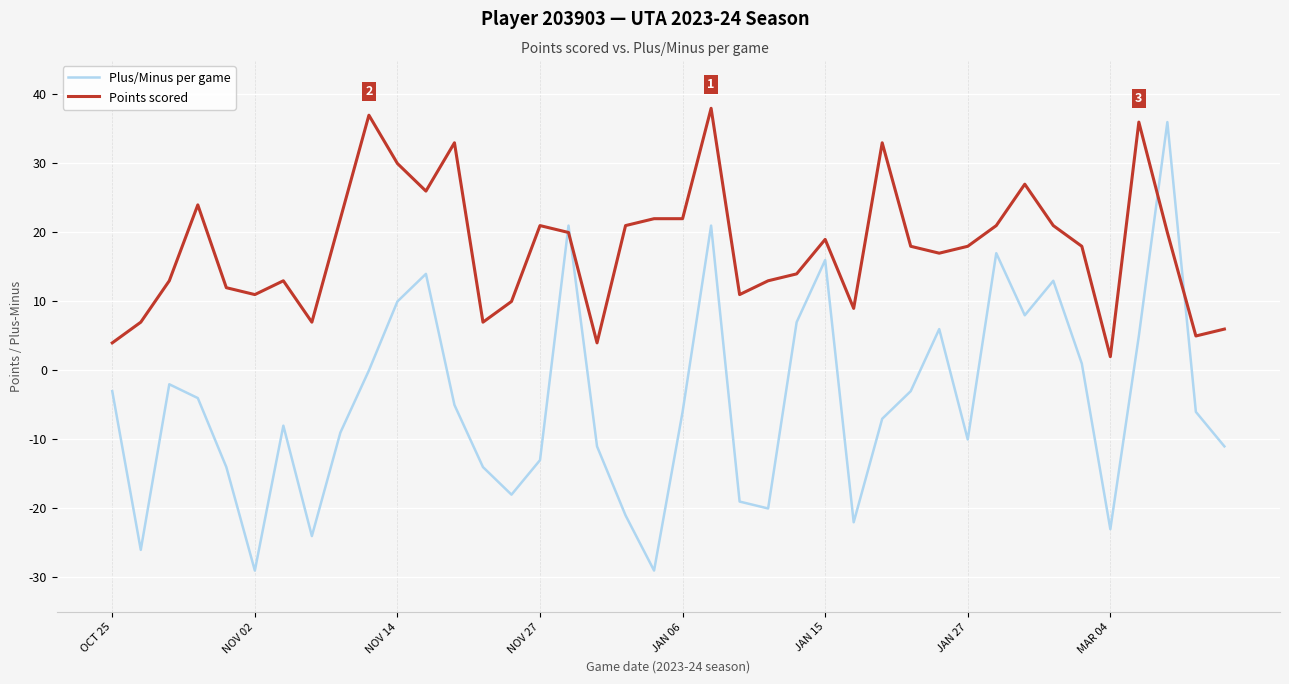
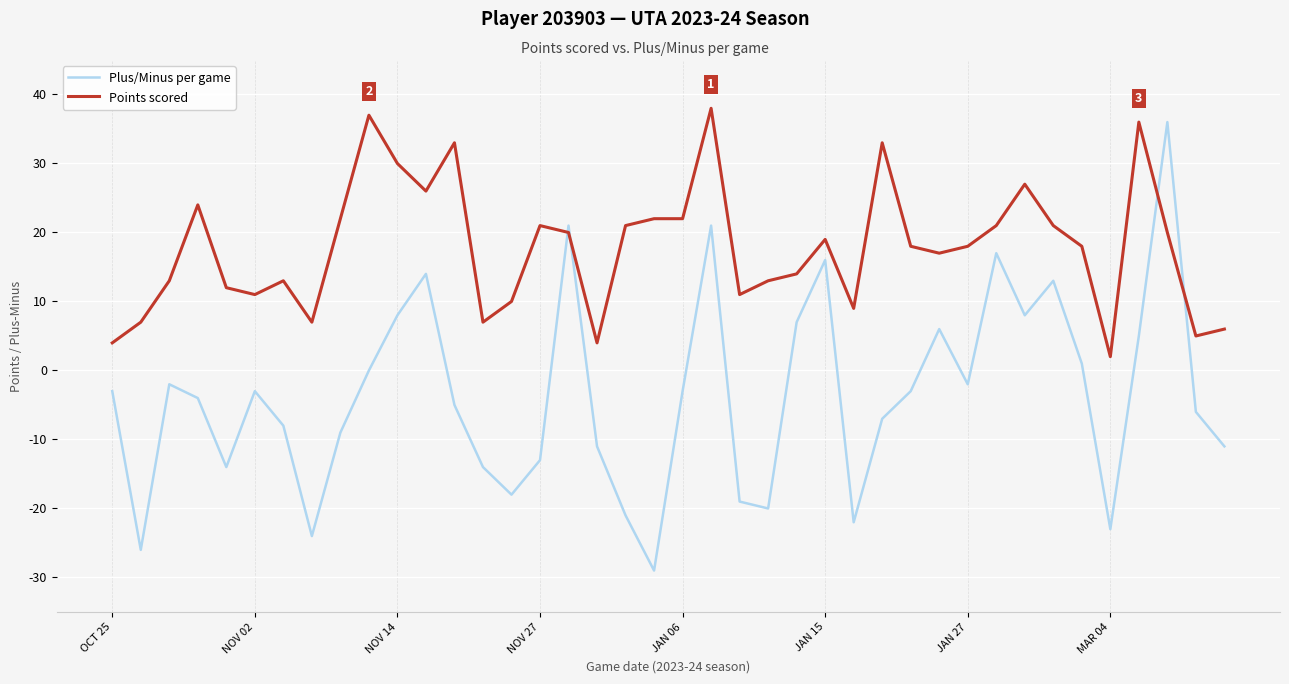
  {
    "Plus/Minus per game": {
      "OCT 25": -3,
-     "NOV 02": -29,
-     "NOV 14": 10,
+     "NOV 02": -3,
+     "NOV 14": 8,
      "NOV 27": -13,
-     "JAN 06": -6,
+     "JAN 06": -3,
      "JAN 15": 16,
-     "JAN 27": -10,
+     "JAN 27": -2,
      "MAR 04": -23
    },
    "Points scored": {
      "OCT 25": 4,
      "NOV 02": 11,
      "NOV 14": 30,
      "NOV 27": 21,
      "JAN 06": 22,
      "JAN 15": 19,
      "JAN 27": 18,
      "MAR 04": 2
    }
  }
